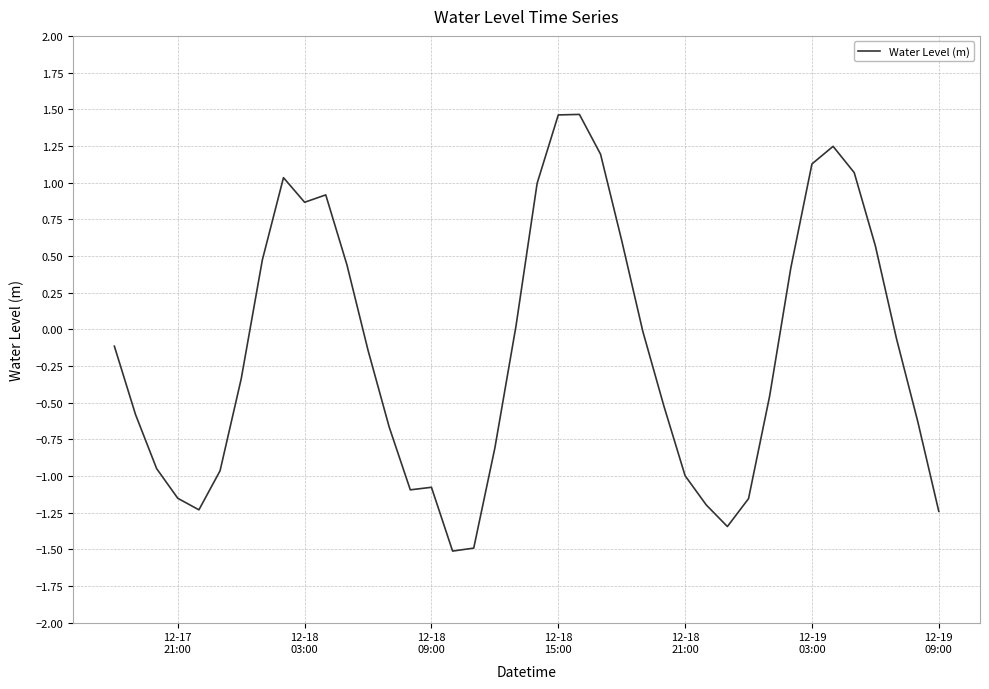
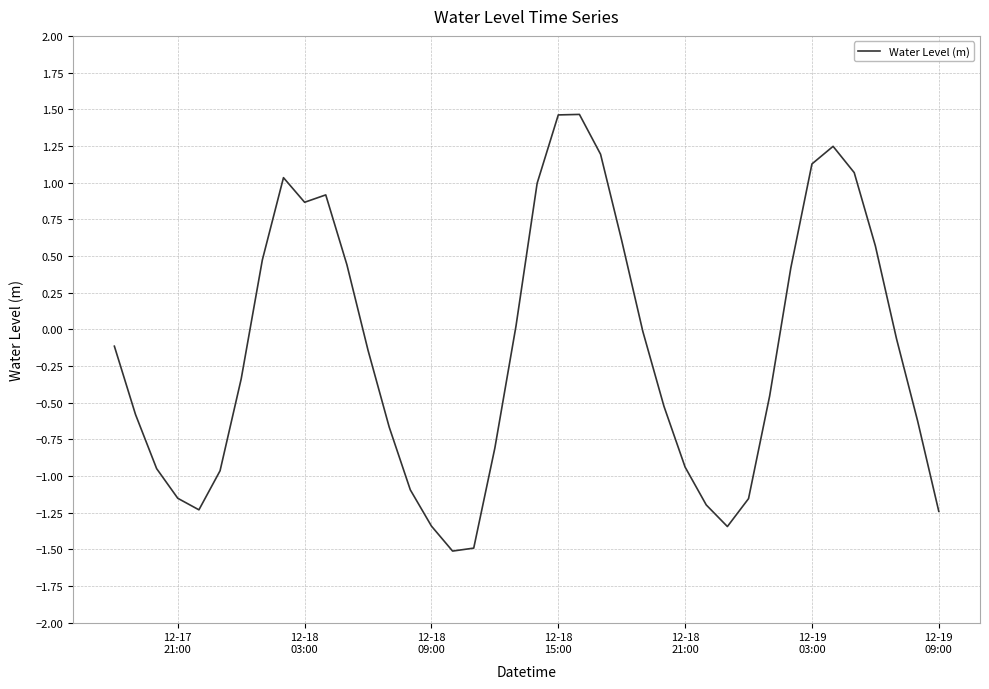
  {
    "12-17 21:00": -1.15,
    "12-18 03:00": 0.87,
-   "12-18 09:00": -1.08,
+   "12-18 09:00": -1.34,
    "12-18 15:00": 1.46,
-   "12-18 21:00": -1.00,
+   "12-18 21:00": -0.94,
    "12-19 03:00": 1.13,
    "12-19 09:00": -1.24
  }
